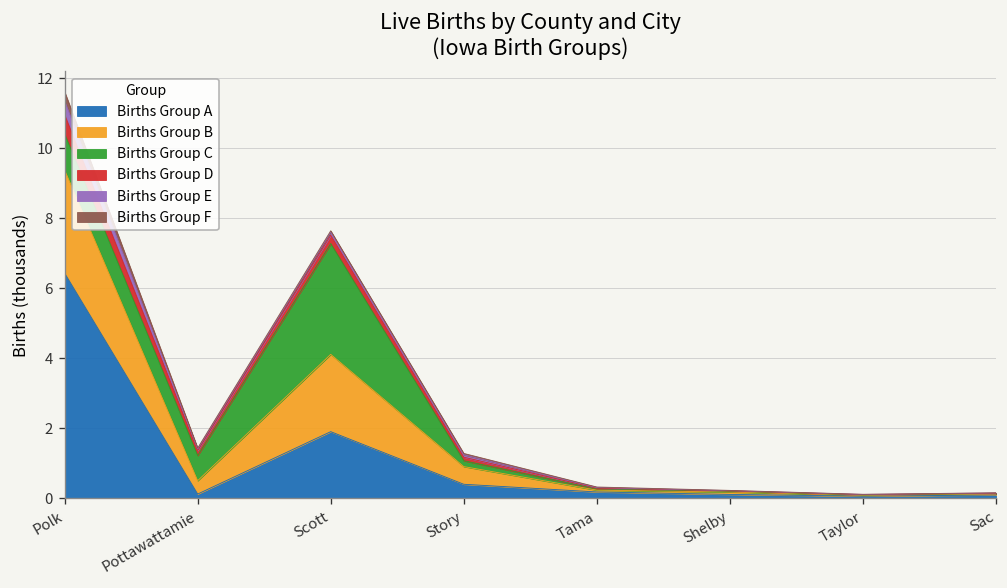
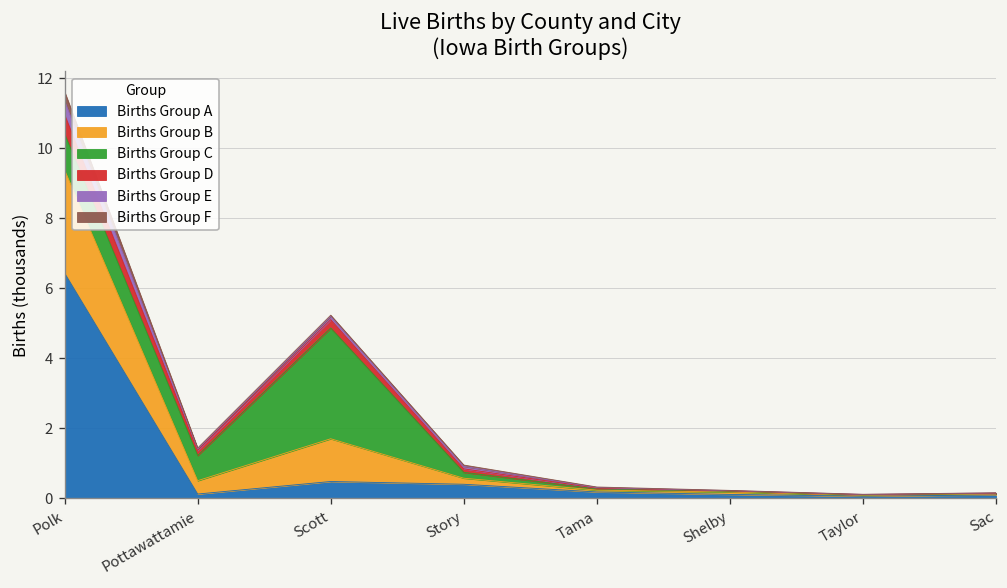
  {
    "Births Group A": {
      "Polk": 6.4,
      "Pottawattamie": 0.1,
-     "Scott": 1.9,
+     "Scott": 0.5,
      "Story": 0.4
    },
    "Births Group B": {
      "Polk": 2.9,
      "Pottawattamie": 0.4,
-     "Scott": 2.2,
-     "Story": 0.5
+     "Scott": 1.2,
+     "Story": 0.2
    },
    "Births Group C": {
      "Polk": 1.0,
      "Pottawattamie": 0.7,
      "Scott": 3.2,
      "Story": 0.2
    },
    "Births Group D": {
      "Polk": 0.6,
      "Scott": 0.2
    },
    "Births Group E": {
      "Polk": 0.4
    },
    "Births Group F": {
      "Polk": 0.3
    }
  }
